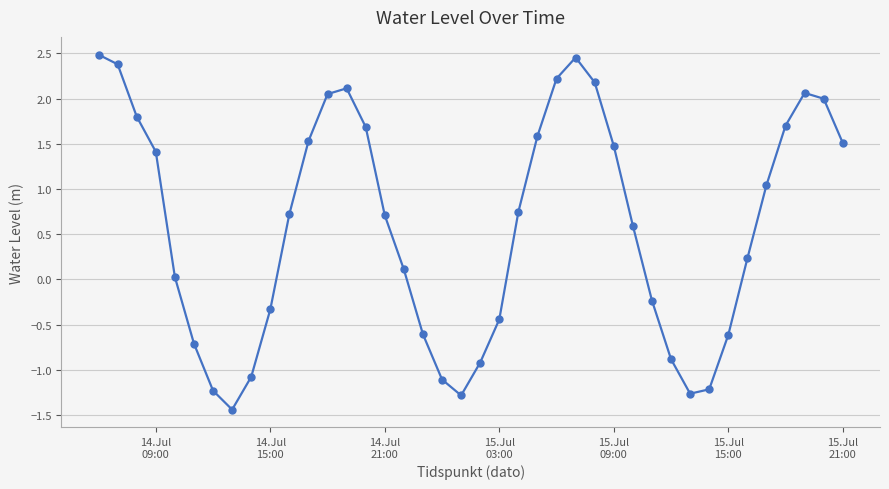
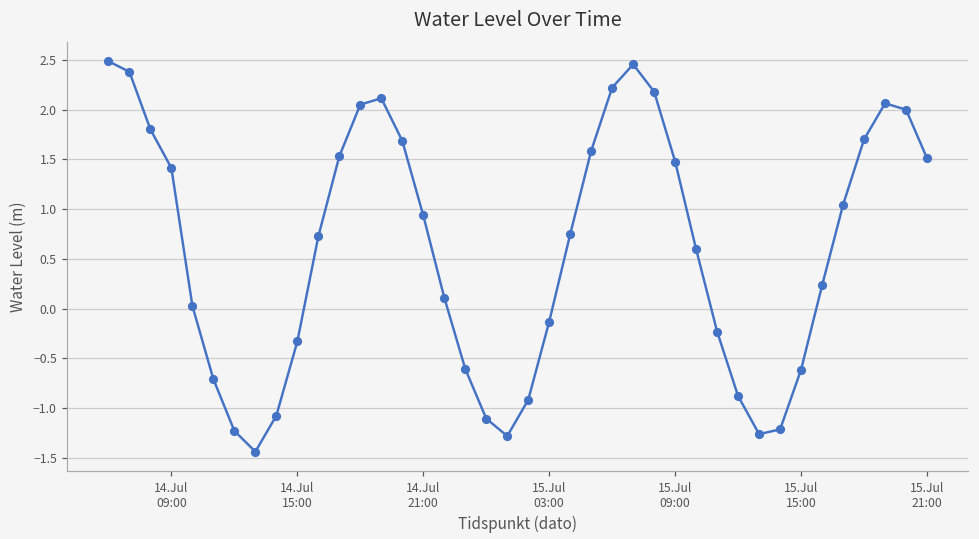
  {
    "14.Jul 09:00": 1.4,
    "14.Jul 15:00": -0.3,
-   "14.Jul 21:00": 0.7,
-   "15.Jul 03:00": -0.4,
+   "14.Jul 21:00": 0.9,
+   "15.Jul 03:00": -0.1,
    "15.Jul 09:00": 1.5,
    "15.Jul 15:00": -0.6,
    "15.Jul 21:00": 1.5
  }
